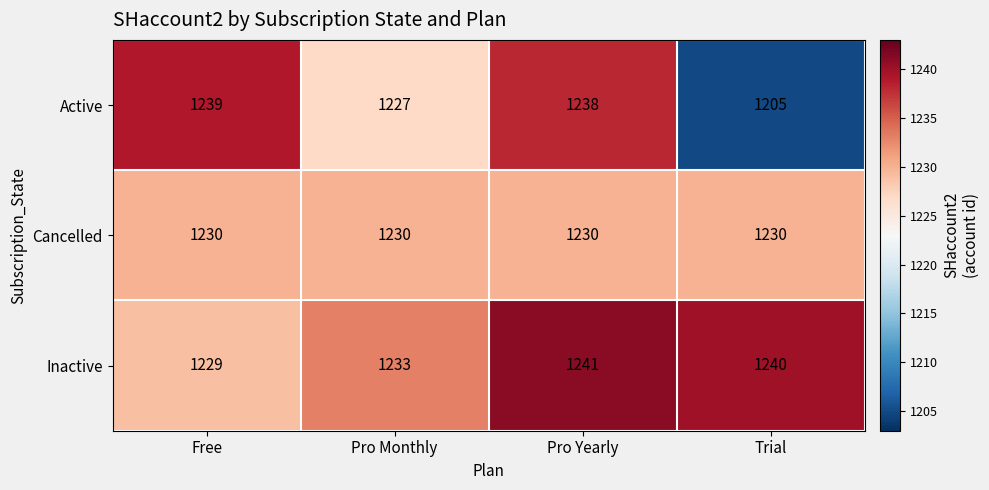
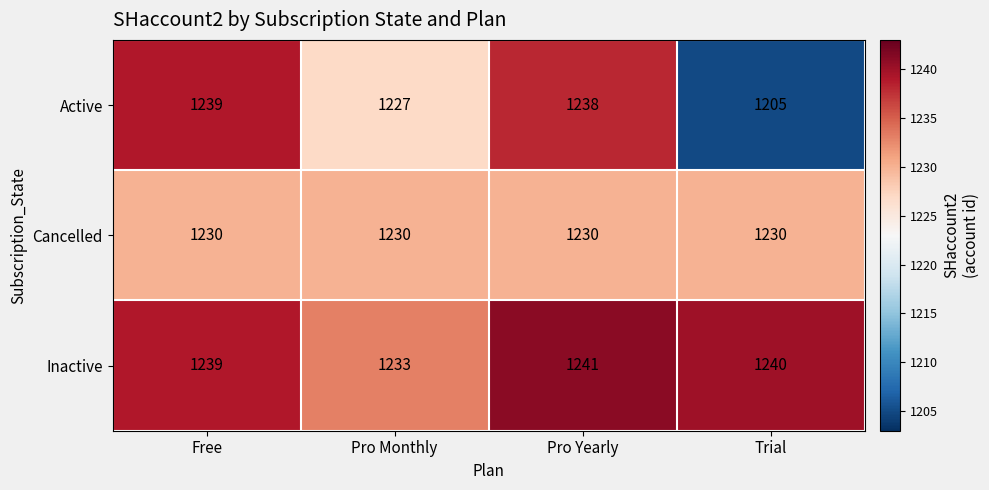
  {
    "Active": {
      "Free": 1239,
      "Pro Monthly": 1227,
      "Pro Yearly": 1238,
      "Trial": 1205
    },
    "Cancelled": {
      "Free": 1230,
      "Pro Monthly": 1230,
      "Pro Yearly": 1230,
      "Trial": 1230
    },
    "Inactive": {
-     "Free": 1229,
+     "Free": 1239,
      "Pro Monthly": 1233,
      "Pro Yearly": 1241,
      "Trial": 1240
    }
  }
